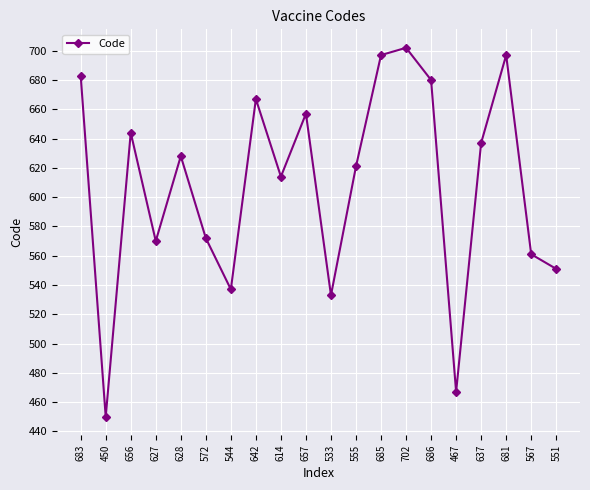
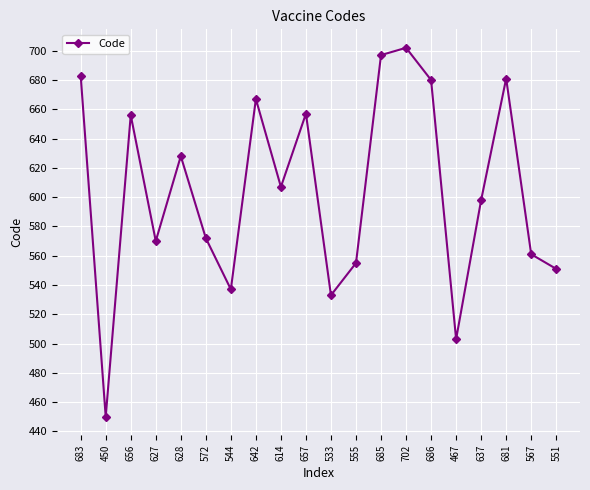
  {
    "683": 683,
    "450": 450,
-   "656": 644,
+   "656": 656,
    "627": 570,
    "628": 628,
    "572": 572,
    "544": 537,
    "642": 667,
-   "614": 614,
+   "614": 607,
    "657": 657,
    "533": 533,
-   "555": 621,
+   "555": 555,
    "685": 697,
    "702": 702,
    "686": 680,
-   "467": 467,
-   "637": 637,
-   "681": 697,
+   "467": 503,
+   "637": 598,
+   "681": 681,
    "567": 561,
    "551": 551
  }
